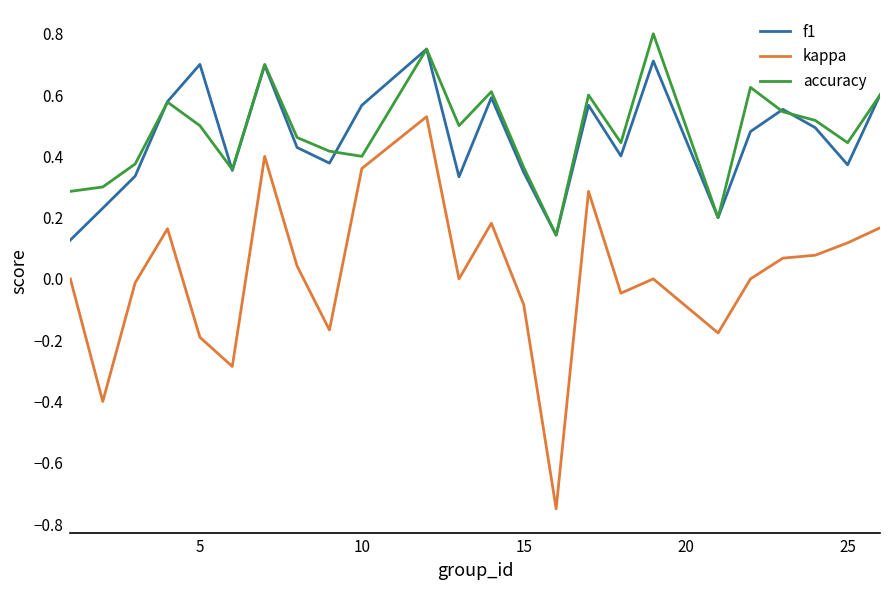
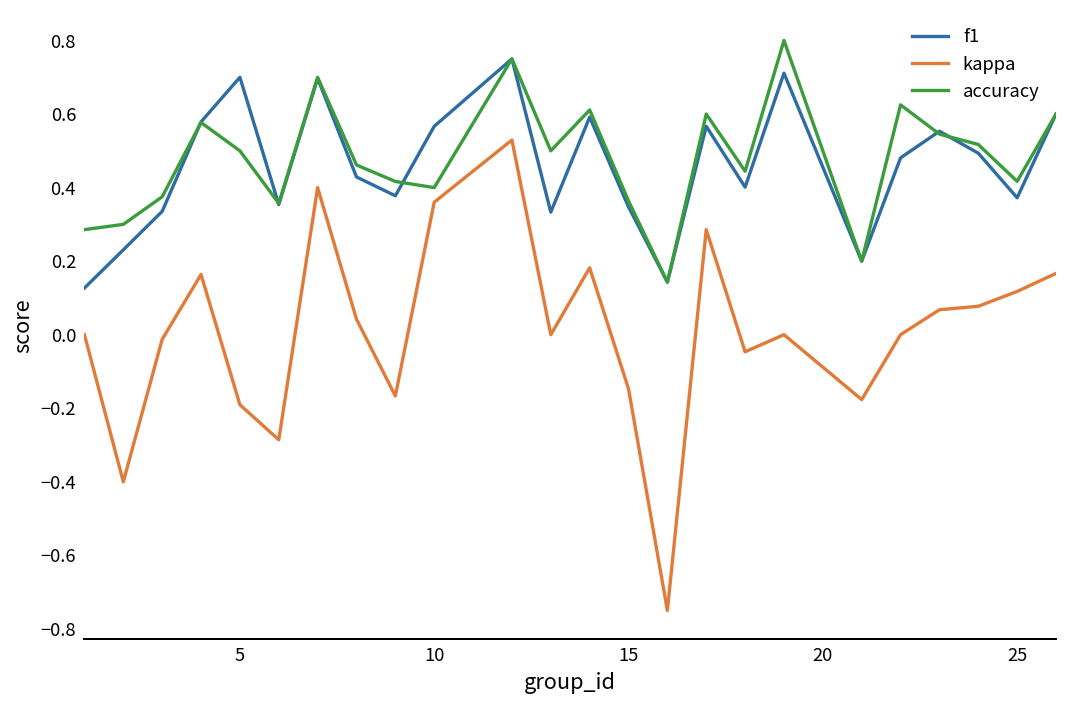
  {
    "f1": {
      "5": 0.70,
      "10": 0.57,
      "15": 0.35,
      "25": 0.37
    },
    "kappa": {
      "5": -0.19,
      "10": 0.36,
-     "15": -0.08,
+     "15": -0.15,
      "25": 0.12
    },
    "accuracy": {
      "5": 0.50,
      "10": 0.40,
      "15": 0.36,
-     "25": 0.44
+     "25": 0.42
    }
  }
